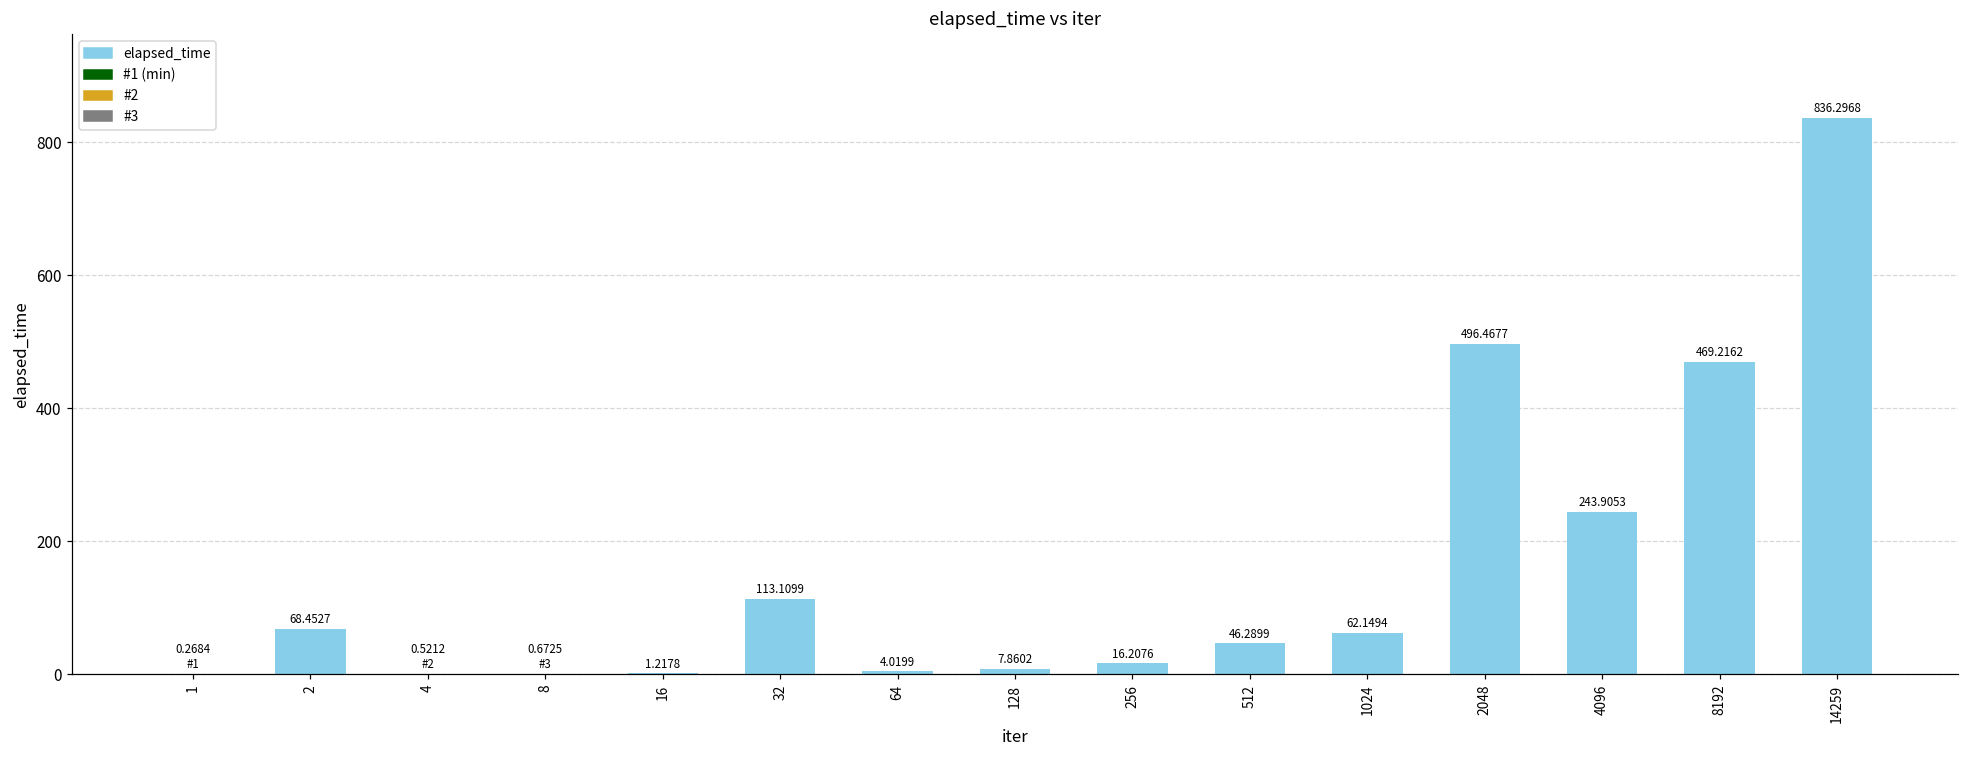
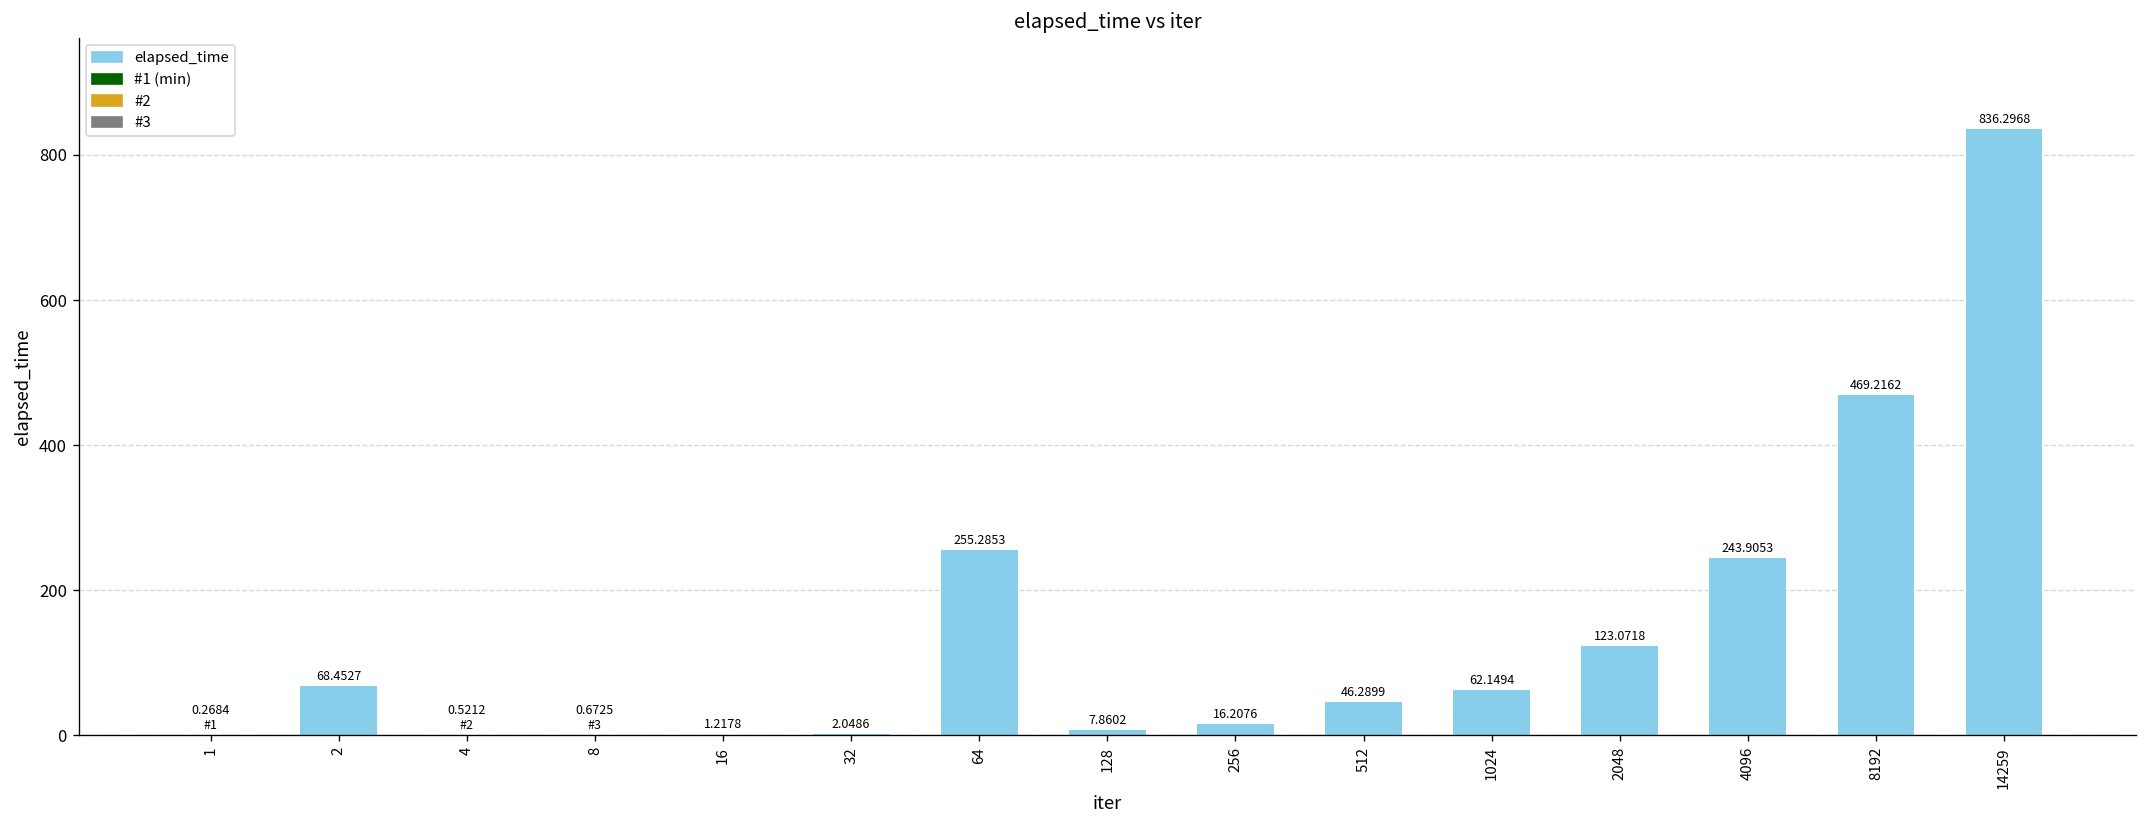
  {
    "1": 0.2684,
    "2": 68.4527,
    "4": 0.5212,
    "8": 0.6725,
    "16": 1.2178,
-   "32": 113.1099,
-   "64": 4.0199,
+   "32": 2.0486,
+   "64": 255.2853,
    "128": 7.8602,
    "256": 16.2076,
    "512": 46.2899,
    "1024": 62.1494,
-   "2048": 496.4677,
+   "2048": 123.0718,
    "4096": 243.9053,
    "8192": 469.2162,
    "14259": 836.2968
  }
